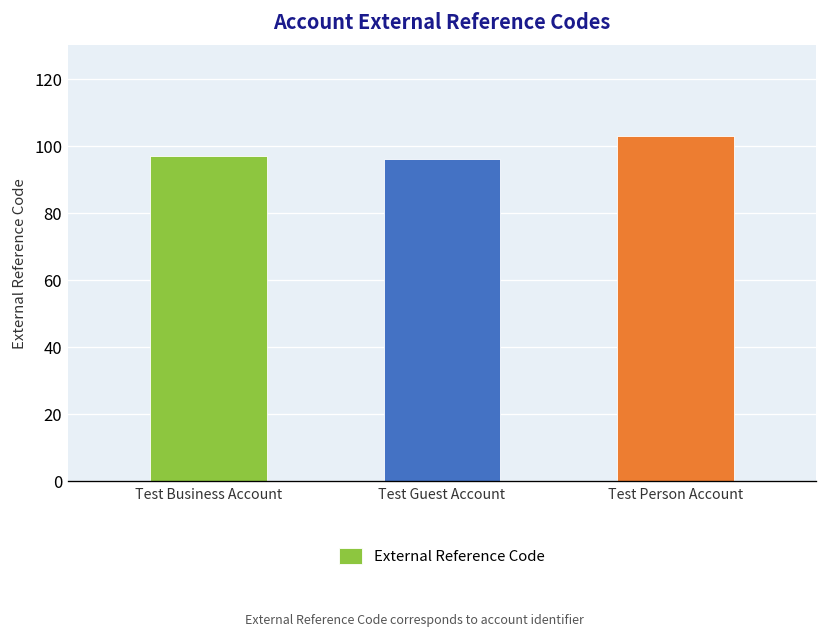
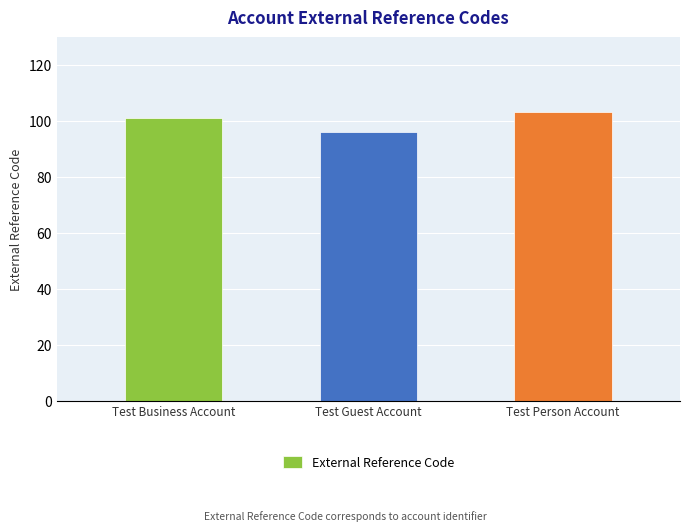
  {
-   "Test Business Account": 97,
+   "Test Business Account": 101,
    "Test Guest Account": 96,
    "Test Person Account": 103
  }
